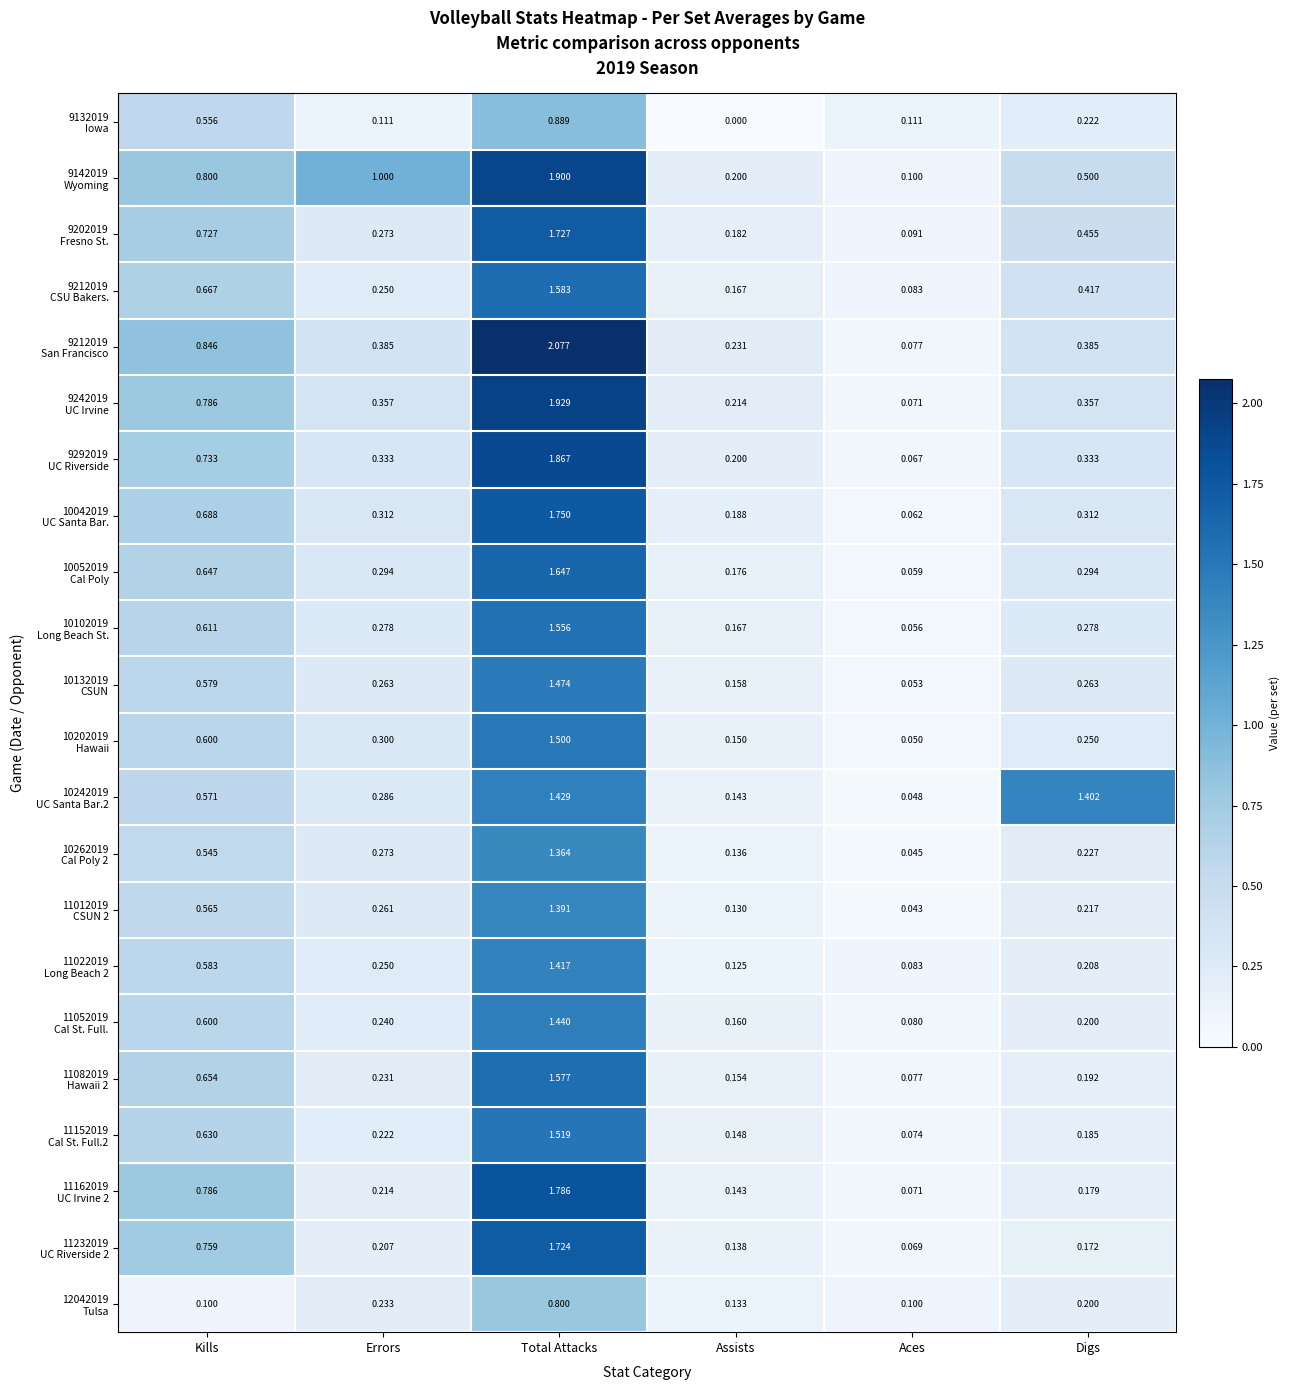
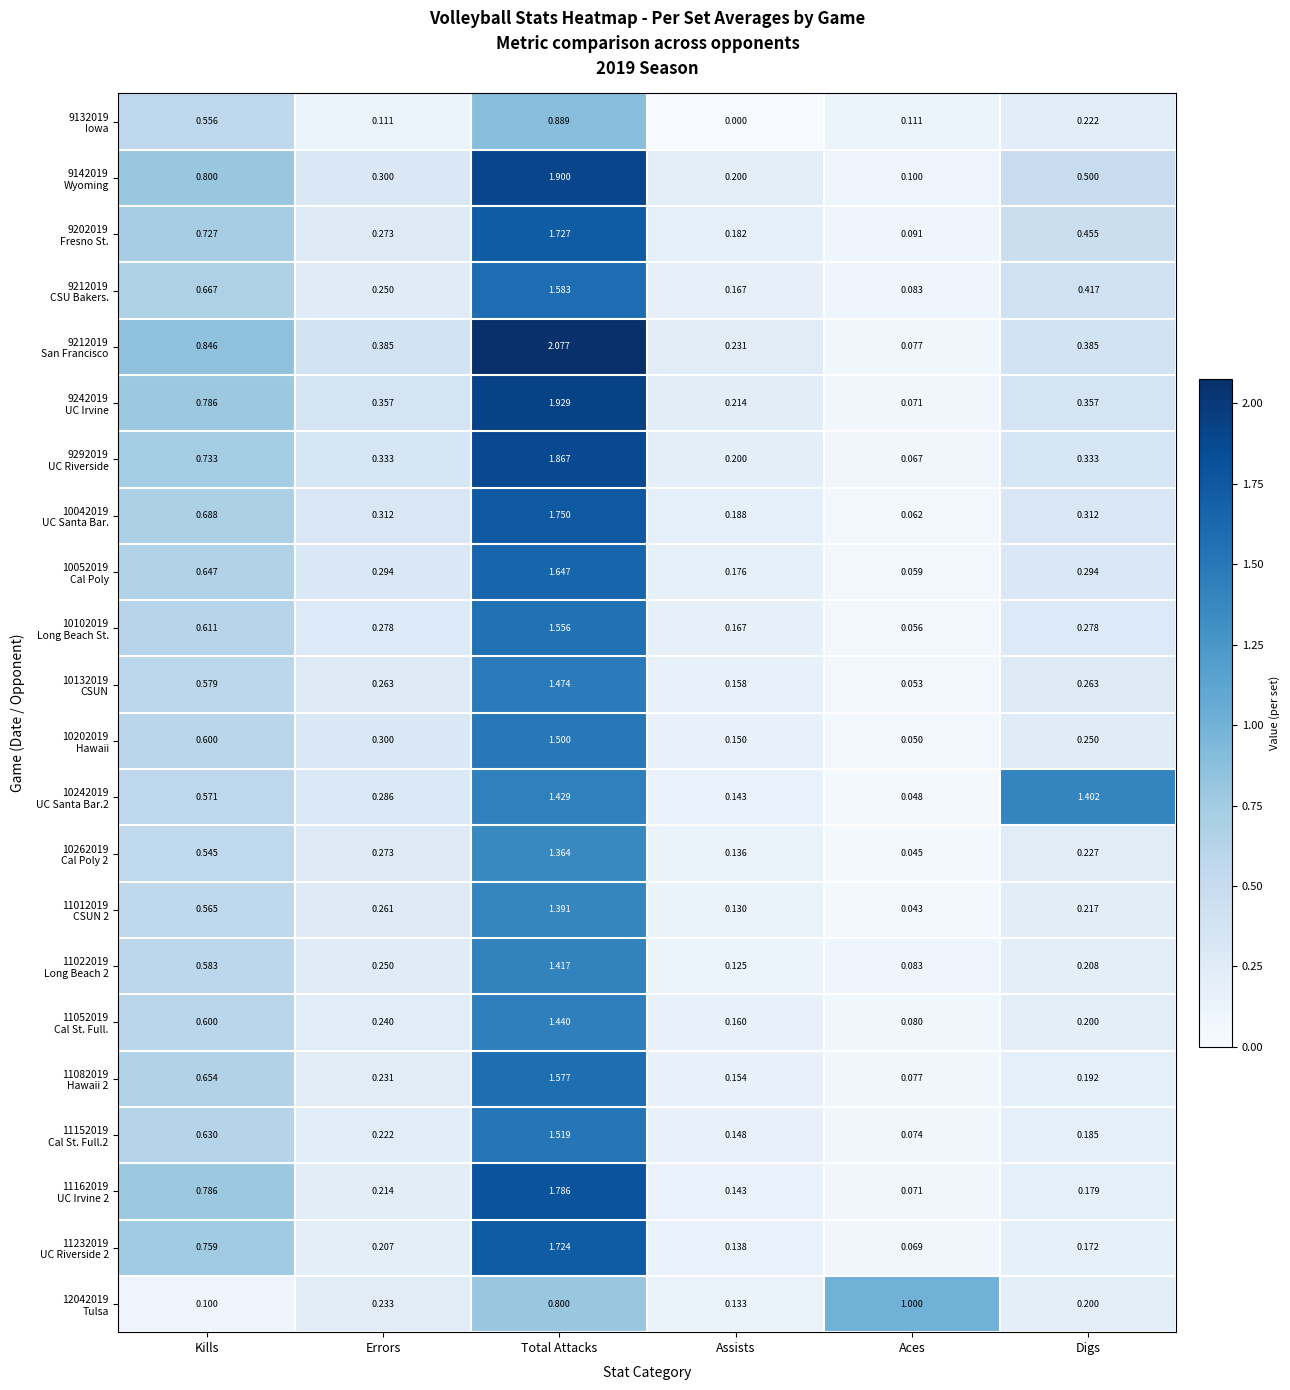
  {
    "9132019 Iowa": {
      "Kills": 0.556,
      "Errors": 0.111,
      "Total Attacks": 0.889,
      "Assists": 0.000,
      "Aces": 0.111,
      "Digs": 0.222
    },
    "9142019 Wyoming": {
      "Kills": 0.800,
-     "Errors": 1.000,
+     "Errors": 0.300,
      "Total Attacks": 1.900,
      "Assists": 0.200,
      "Aces": 0.100,
      "Digs": 0.500
    },
    "9202019 Fresno St.": {
      "Kills": 0.727,
      "Errors": 0.273,
      "Total Attacks": 1.727,
      "Assists": 0.182,
      "Aces": 0.091,
      "Digs": 0.455
    },
    "9212019 CSU Bakers.": {
      "Kills": 0.667,
      "Errors": 0.250,
      "Total Attacks": 1.583,
      "Assists": 0.167,
      "Aces": 0.083,
      "Digs": 0.417
    },
    "9212019 San Francisco": {
      "Kills": 0.846,
      "Errors": 0.385,
      "Total Attacks": 2.077,
      "Assists": 0.231,
      "Aces": 0.077,
      "Digs": 0.385
    },
    "9242019 UC Irvine": {
      "Kills": 0.786,
      "Errors": 0.357,
      "Total Attacks": 1.929,
      "Assists": 0.214,
      "Aces": 0.071,
      "Digs": 0.357
    },
    "9292019 UC Riverside": {
      "Kills": 0.733,
      "Errors": 0.333,
      "Total Attacks": 1.867,
      "Assists": 0.200,
      "Aces": 0.067,
      "Digs": 0.333
    },
    "10042019 UC Santa Bar.": {
      "Kills": 0.688,
      "Errors": 0.312,
      "Total Attacks": 1.750,
      "Assists": 0.188,
      "Aces": 0.062,
      "Digs": 0.312
    },
    "10052019 Cal Poly": {
      "Kills": 0.647,
      "Errors": 0.294,
      "Total Attacks": 1.647,
      "Assists": 0.176,
      "Aces": 0.059,
      "Digs": 0.294
    },
    "10102019 Long Beach St.": {
      "Kills": 0.611,
      "Errors": 0.278,
      "Total Attacks": 1.556,
      "Assists": 0.167,
      "Aces": 0.056,
      "Digs": 0.278
    },
    "10132019 CSUN": {
      "Kills": 0.579,
      "Errors": 0.263,
      "Total Attacks": 1.474,
      "Assists": 0.158,
      "Aces": 0.053,
      "Digs": 0.263
    },
    "10202019 Hawaii": {
      "Kills": 0.600,
      "Errors": 0.300,
      "Total Attacks": 1.500,
      "Assists": 0.150,
      "Aces": 0.050,
      "Digs": 0.250
    },
    "10242019 UC Santa Bar.2": {
      "Kills": 0.571,
      "Errors": 0.286,
      "Total Attacks": 1.429,
      "Assists": 0.143,
      "Aces": 0.048,
      "Digs": 1.402
    },
    "10262019 Cal Poly 2": {
      "Kills": 0.545,
      "Errors": 0.273,
      "Total Attacks": 1.364,
      "Assists": 0.136,
      "Aces": 0.045,
      "Digs": 0.227
    },
    "11012019 CSUN 2": {
      "Kills": 0.565,
      "Errors": 0.261,
      "Total Attacks": 1.391,
      "Assists": 0.130,
      "Aces": 0.043,
      "Digs": 0.217
    },
    "11022019 Long Beach 2": {
      "Kills": 0.583,
      "Errors": 0.250,
      "Total Attacks": 1.417,
      "Assists": 0.125,
      "Aces": 0.083,
      "Digs": 0.208
    },
    "11052019 Cal St. Full.": {
      "Kills": 0.600,
      "Errors": 0.240,
      "Total Attacks": 1.440,
      "Assists": 0.160,
      "Aces": 0.080,
      "Digs": 0.200
    },
    "11082019 Hawaii 2": {
      "Kills": 0.654,
      "Errors": 0.231,
      "Total Attacks": 1.577,
      "Assists": 0.154,
      "Aces": 0.077,
      "Digs": 0.192
    },
    "11152019 Cal St. Full.2": {
      "Kills": 0.630,
      "Errors": 0.222,
      "Total Attacks": 1.519,
      "Assists": 0.148,
      "Aces": 0.074,
      "Digs": 0.185
    },
    "11162019 UC Irvine 2": {
      "Kills": 0.786,
      "Errors": 0.214,
      "Total Attacks": 1.786,
      "Assists": 0.143,
      "Aces": 0.071,
      "Digs": 0.179
    },
    "11232019 UC Riverside 2": {
      "Kills": 0.759,
      "Errors": 0.207,
      "Total Attacks": 1.724,
      "Assists": 0.138,
      "Aces": 0.069,
      "Digs": 0.172
    },
    "12042019 Tulsa": {
      "Kills": 0.100,
      "Errors": 0.233,
      "Total Attacks": 0.800,
      "Assists": 0.133,
-     "Aces": 0.100,
+     "Aces": 1.000,
      "Digs": 0.200
    }
  }
